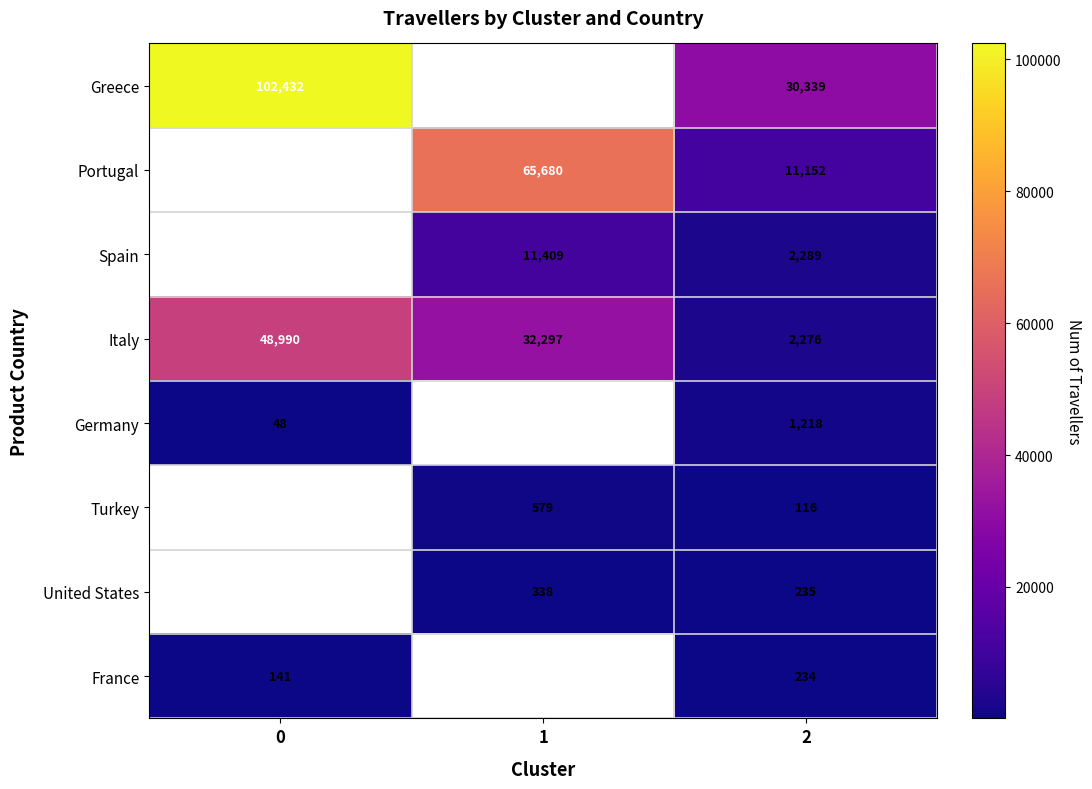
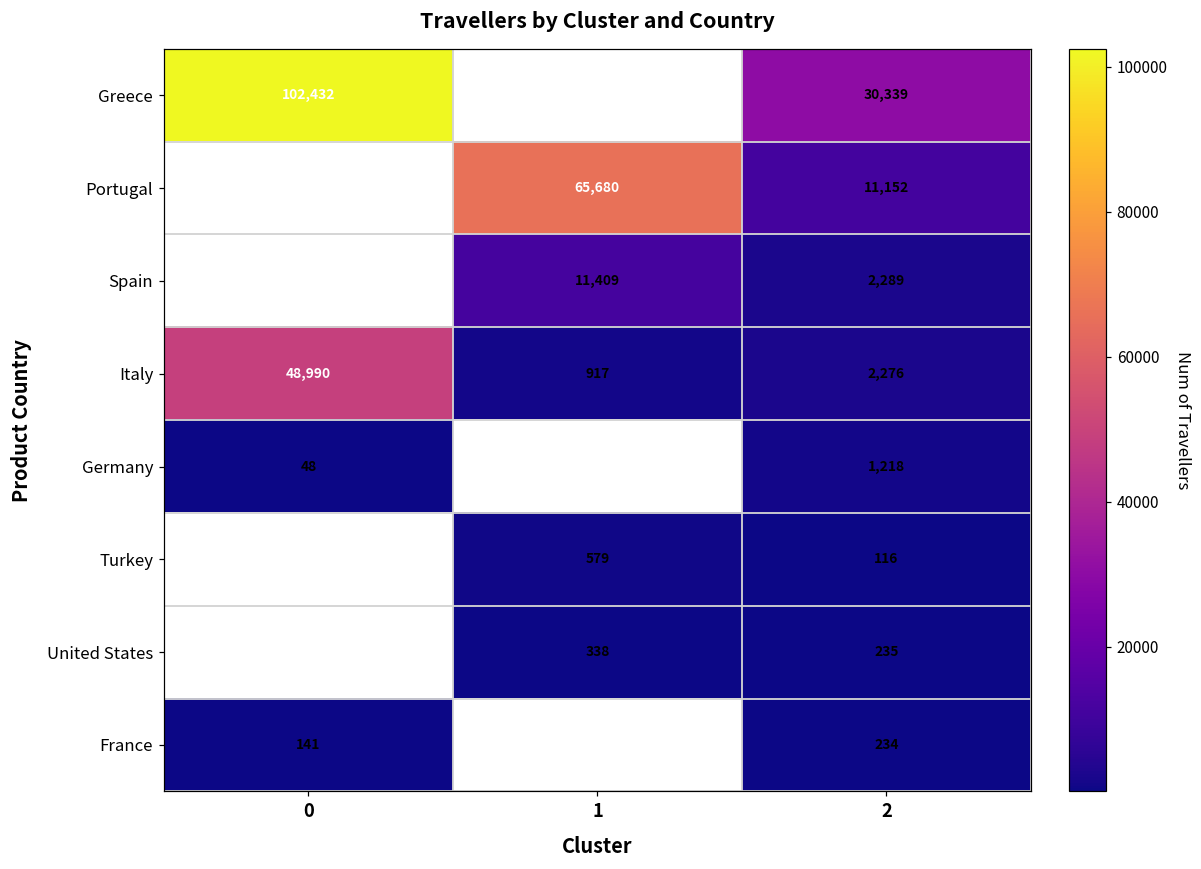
  {
    "Greece": {
      "0": "102,432",
      "2": "30,339"
    },
    "Portugal": {
      "1": "65,680",
      "2": "11,152"
    },
    "Spain": {
      "1": "11,409",
      "2": "2,289"
    },
    "Italy": {
      "0": "48,990",
-     "1": "32,297",
+     "1": "917",
      "2": "2,276"
    },
    "Germany": {
      "0": "48",
      "2": "1,218"
    },
    "Turkey": {
      "1": "579",
      "2": "116"
    },
    "United States": {
      "1": "338",
      "2": "235"
    },
    "France": {
      "0": "141",
      "2": "234"
    }
  }
